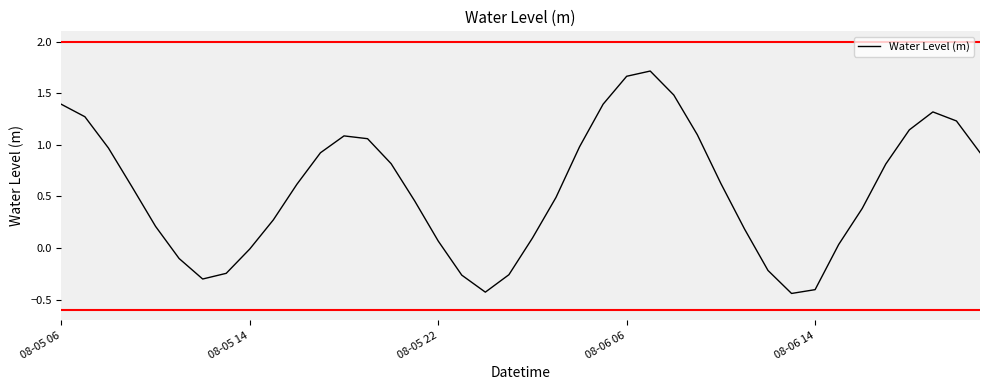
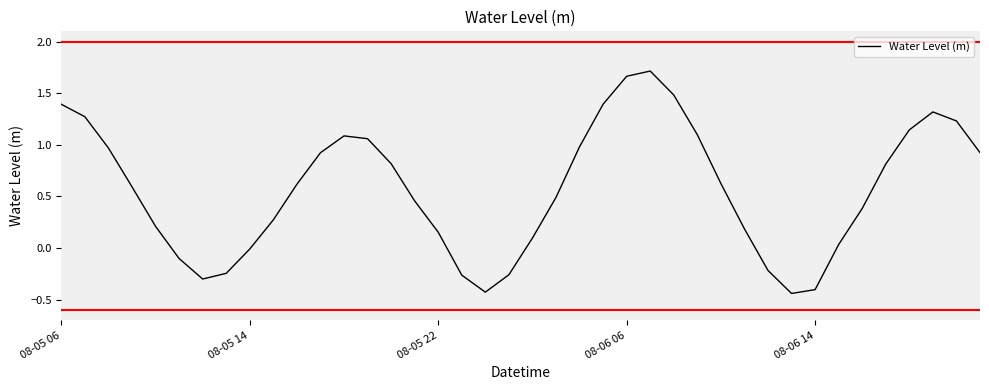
  {
    "08-05 06": 1.39,
    "08-05 14": -0.01,
-   "08-05 22": 0.07,
+   "08-05 22": 0.15,
    "08-06 06": 1.66,
    "08-06 14": -0.40
  }
